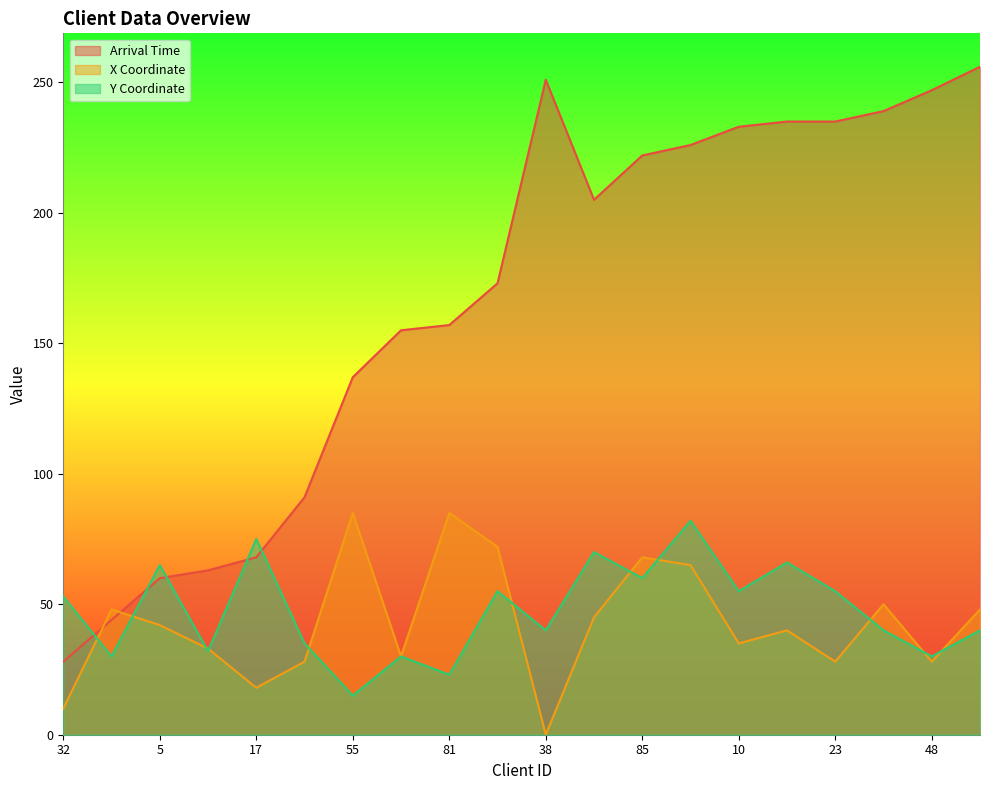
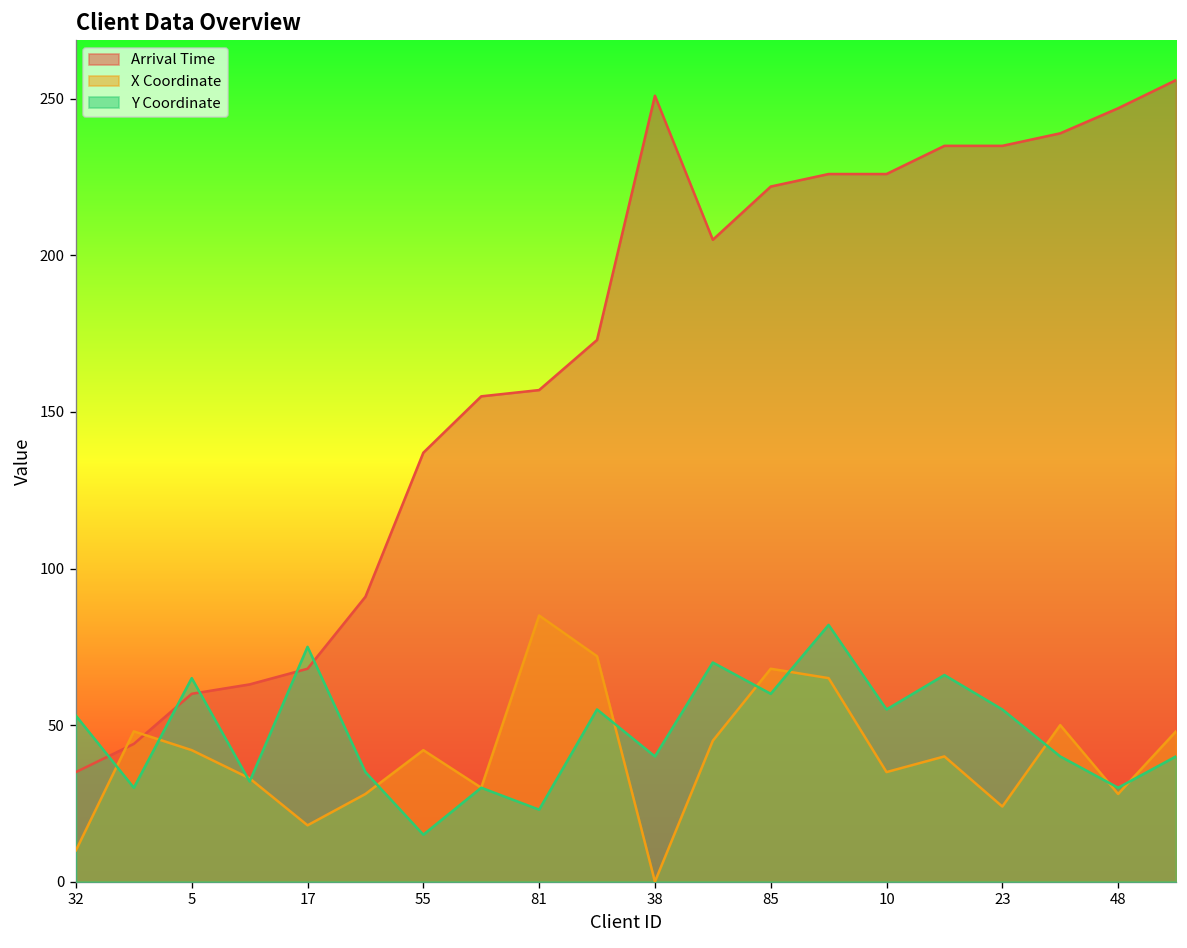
  {
    "Arrival Time": {
-     "32": 28,
+     "32": 35,
      "55": 137,
      "81": 157,
      "38": 251,
      "85": 222,
-     "10": 233,
+     "10": 226,
      "23": 235,
      "48": 247
    },
    "X Coordinate": {
      "32": 10,
-     "55": 85,
+     "55": 42,
      "81": 85,
      "38": 0,
      "85": 68,
      "10": 35,
-     "23": 28,
+     "23": 24,
      "48": 28
    },
    "Y Coordinate": {
      "32": 53,
      "55": 15,
      "81": 23,
      "38": 40,
      "85": 60,
      "10": 55,
      "23": 55,
      "48": 30
    }
  }
